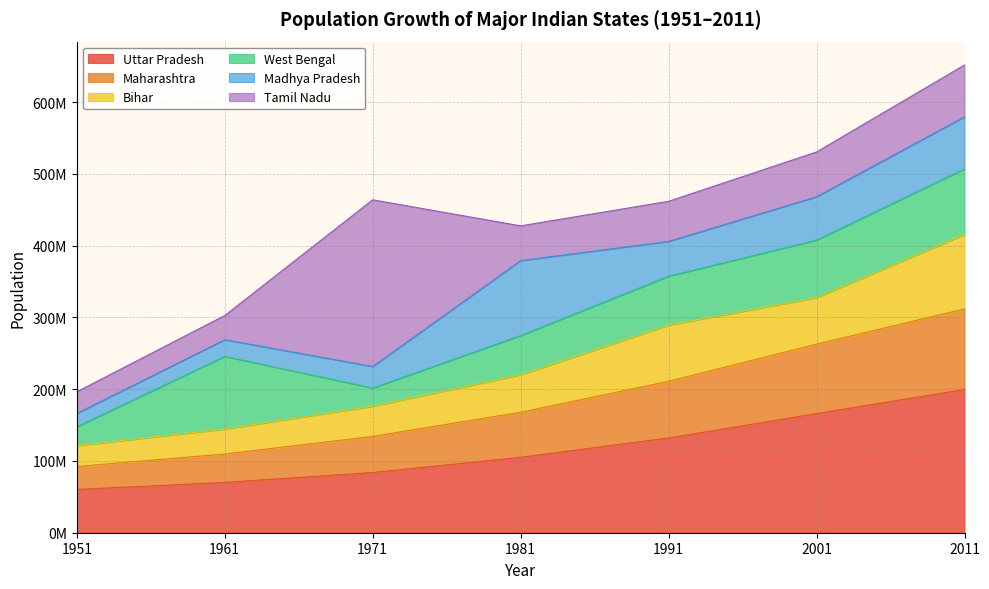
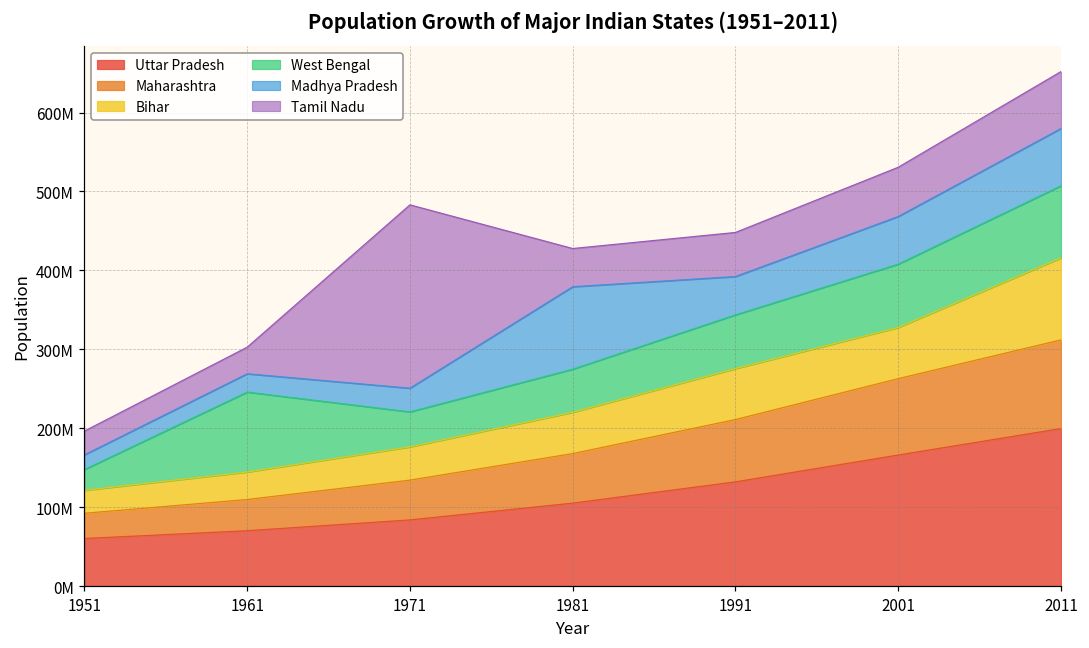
  {
    "Bihar": {
      "1951": 30000000,
      "1961": 30000000,
      "1971": 40000000,
      "1981": 50000000,
-     "1991": 80000000,
+     "1991": 60000000,
      "2001": 60000000,
      "2011": 100000000
    },
    "West Bengal": {
      "1951": 30000000,
      "1961": 100000000,
-     "1971": 30000000,
+     "1971": 40000000,
      "1981": 50000000,
      "1991": 70000000,
      "2001": 80000000,
      "2011": 90000000
    },
    "Madhya Pradesh": {
      "1951": 20000000,
      "1961": 20000000,
      "1971": 30000000,
      "1981": 100000000,
      "1991": 50000000,
      "2001": 60000000,
      "2011": 70000000
    },
    "Tamil Nadu": {
      "1951": 30000000,
      "1961": 30000000,
      "1971": 230000000,
      "1981": 50000000,
      "1991": 60000000,
      "2001": 60000000,
      "2011": 70000000
    }
  }
